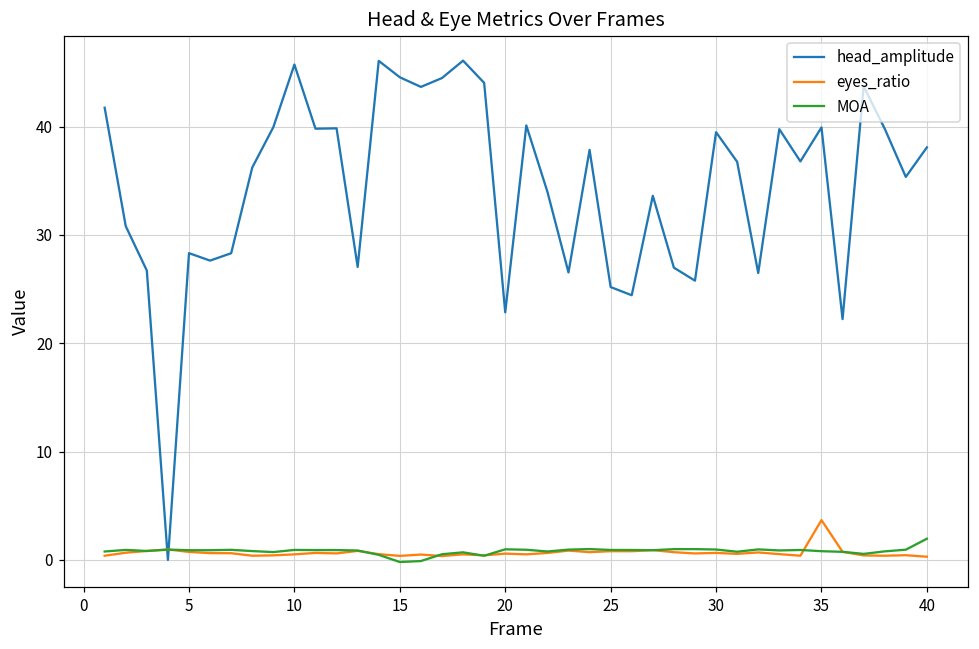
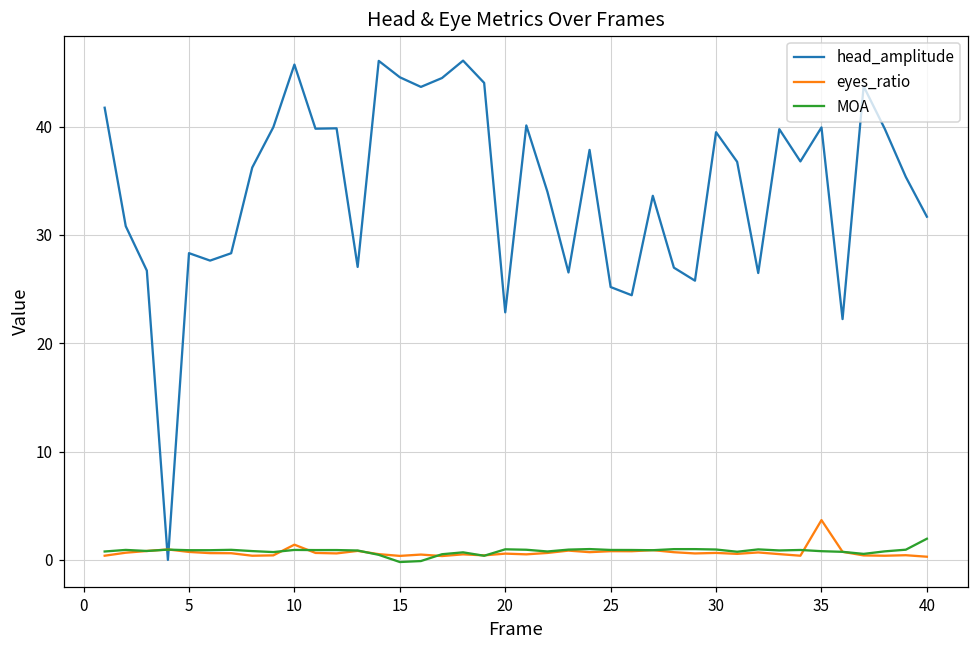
  {
    "head_amplitude": {
      "5": 28,
      "10": 46,
      "15": 45,
      "20": 23,
      "25": 25,
      "30": 39,
      "35": 40,
-     "40": 38
+     "40": 32
    },
    "eyes_ratio": {
-     "10": 0.5,
+     "10": 1.4,
      "15": 0,
      "20": 1,
      "30": 1,
      "35": 4,
      "40": 0
    },
    "MOA": {
      "10": 1,
      "15": 0,
      "20": 1,
      "30": 1,
      "35": 1,
      "40": 2
    }
  }
